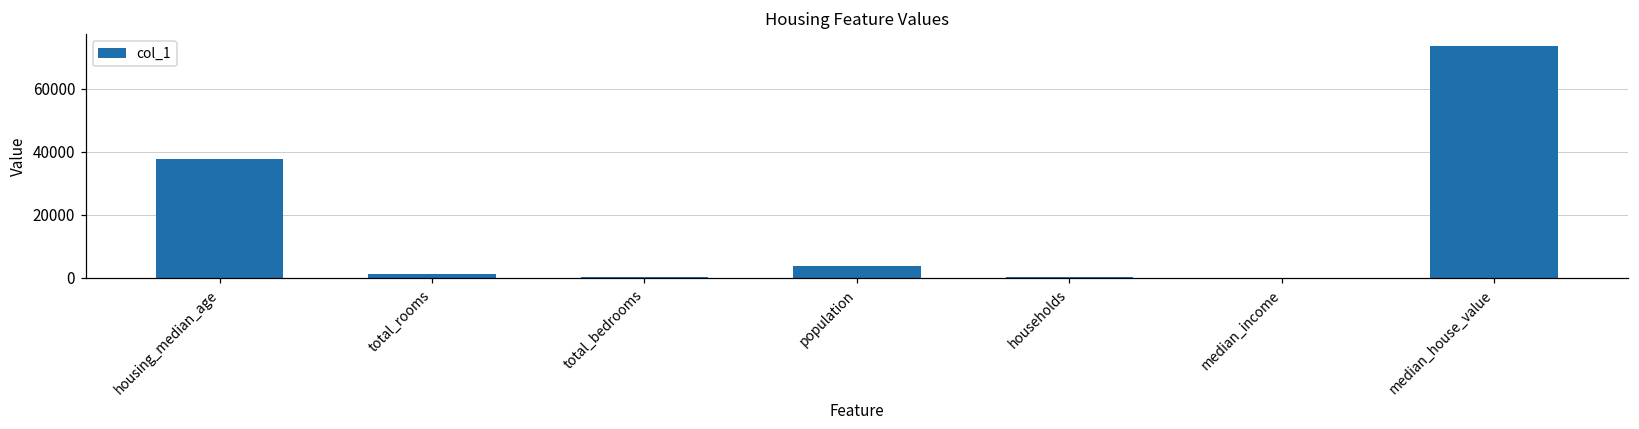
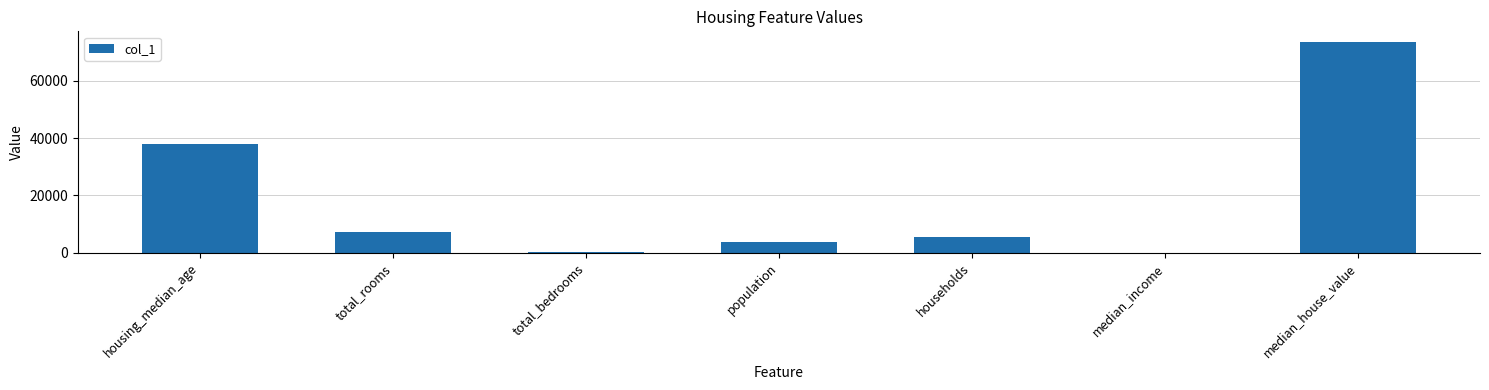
  {
    "housing_median_age": 38000,
-   "total_rooms": 1000,
+   "total_rooms": 7000,
    "population": 4000,
-   "households": 0,
+   "households": 6000,
    "median_house_value": 74000
  }
